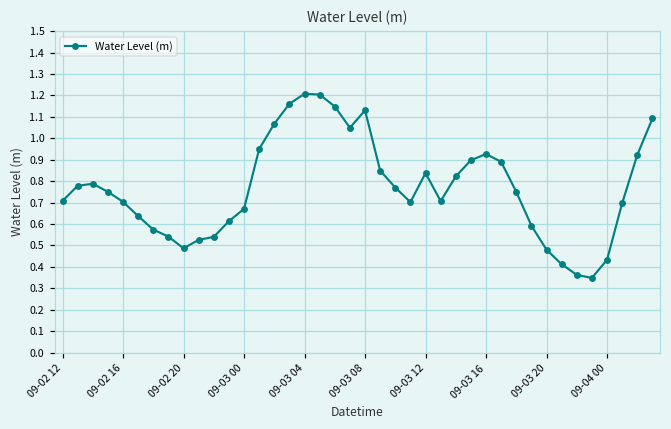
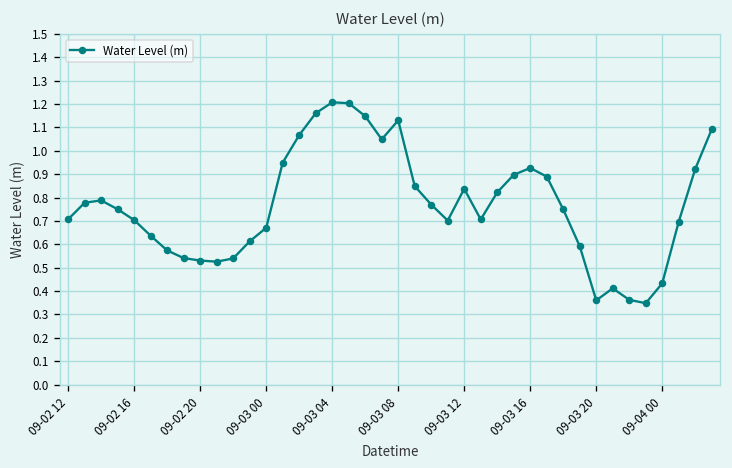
  {
    "09-02 12": 0.71,
    "09-02 16": 0.70,
-   "09-02 20": 0.49,
+   "09-02 20": 0.53,
    "09-03 00": 0.67,
    "09-03 04": 1.21,
    "09-03 08": 1.13,
    "09-03 12": 0.84,
    "09-03 16": 0.93,
-   "09-03 20": 0.48,
+   "09-03 20": 0.36,
    "09-04 00": 0.43
  }
